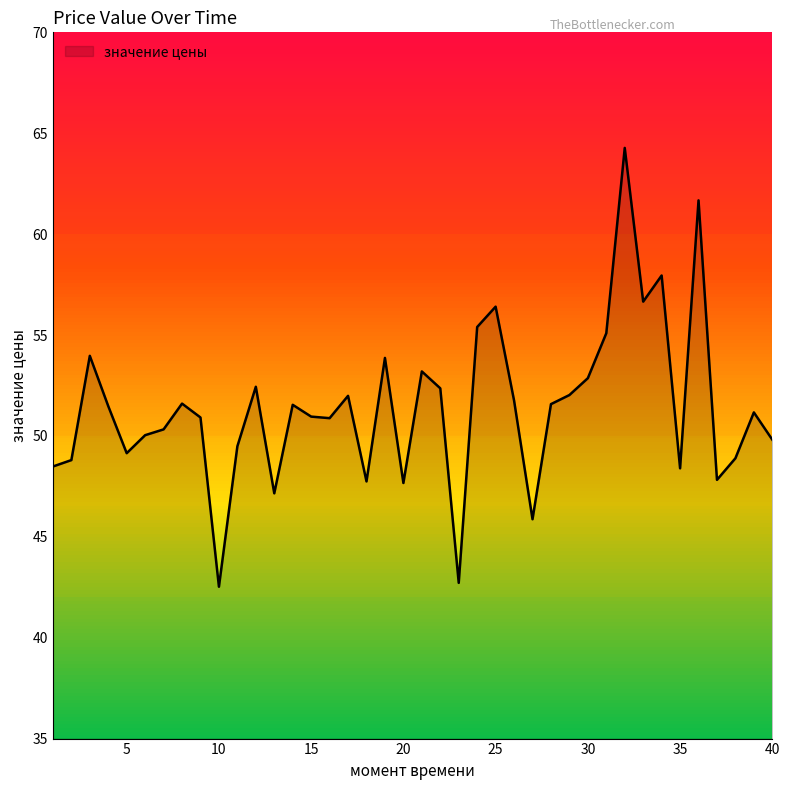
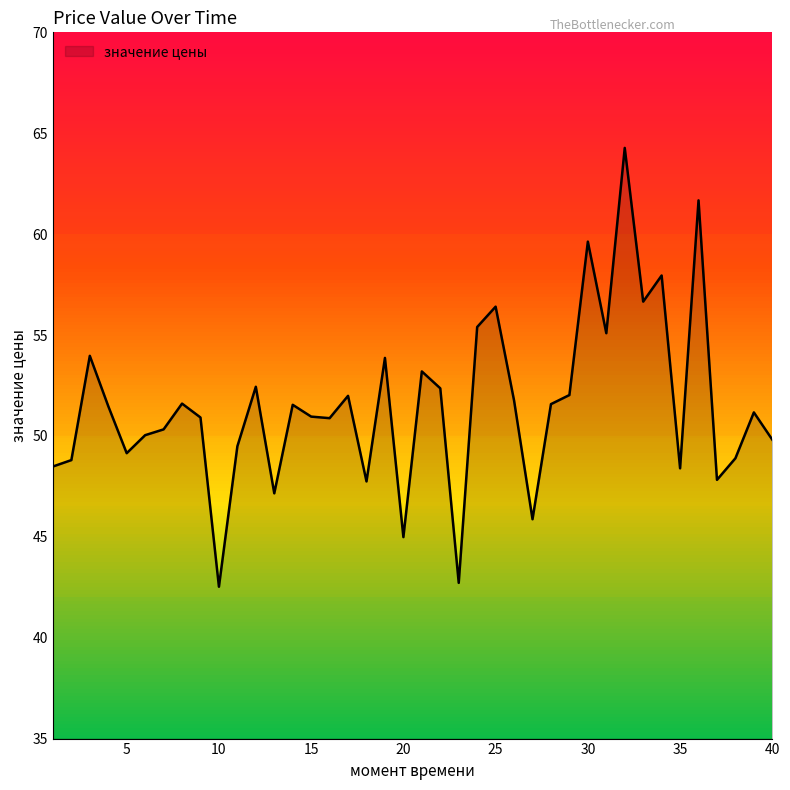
  {
    "5": 49.1,
    "10": 42.5,
    "15": 51.0,
-   "20": 47.7,
+   "20": 45.0,
    "25": 56.4,
-   "30": 52.9,
+   "30": 59.6,
    "35": 48.4,
    "40": 49.8
  }
